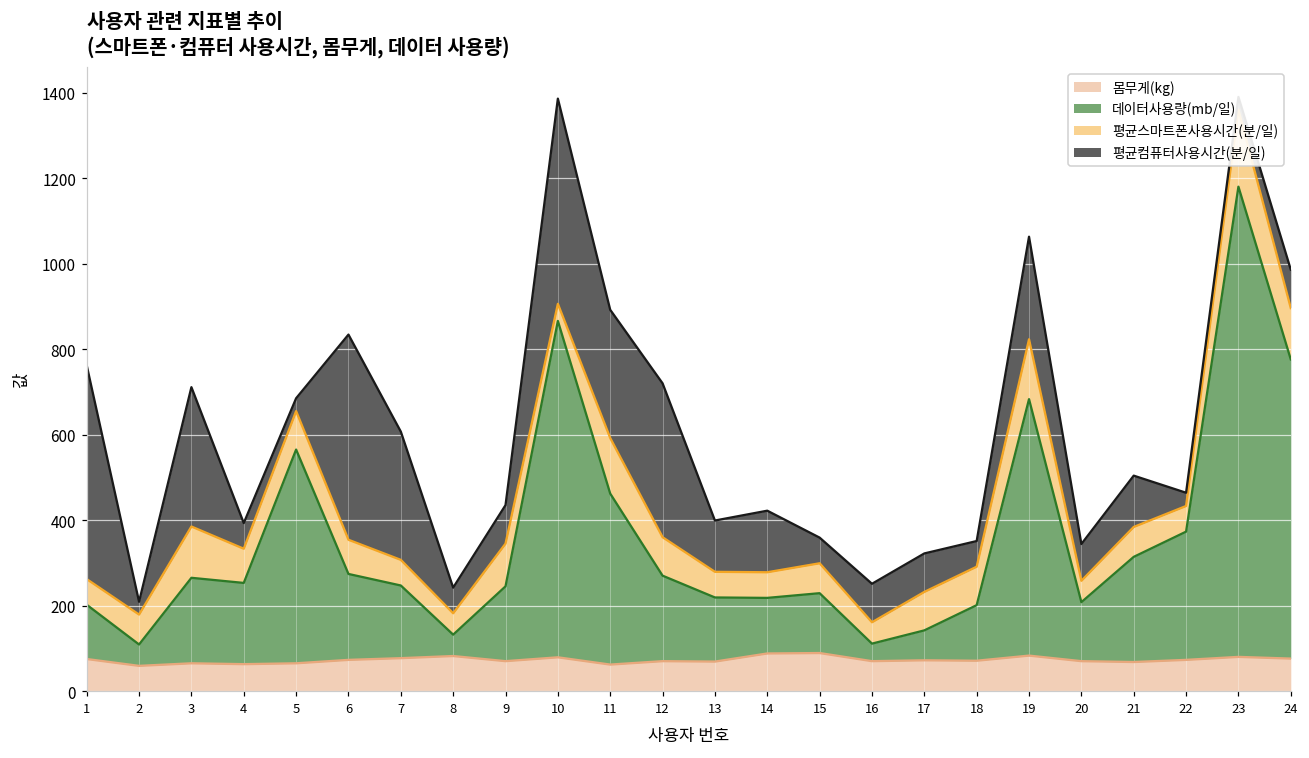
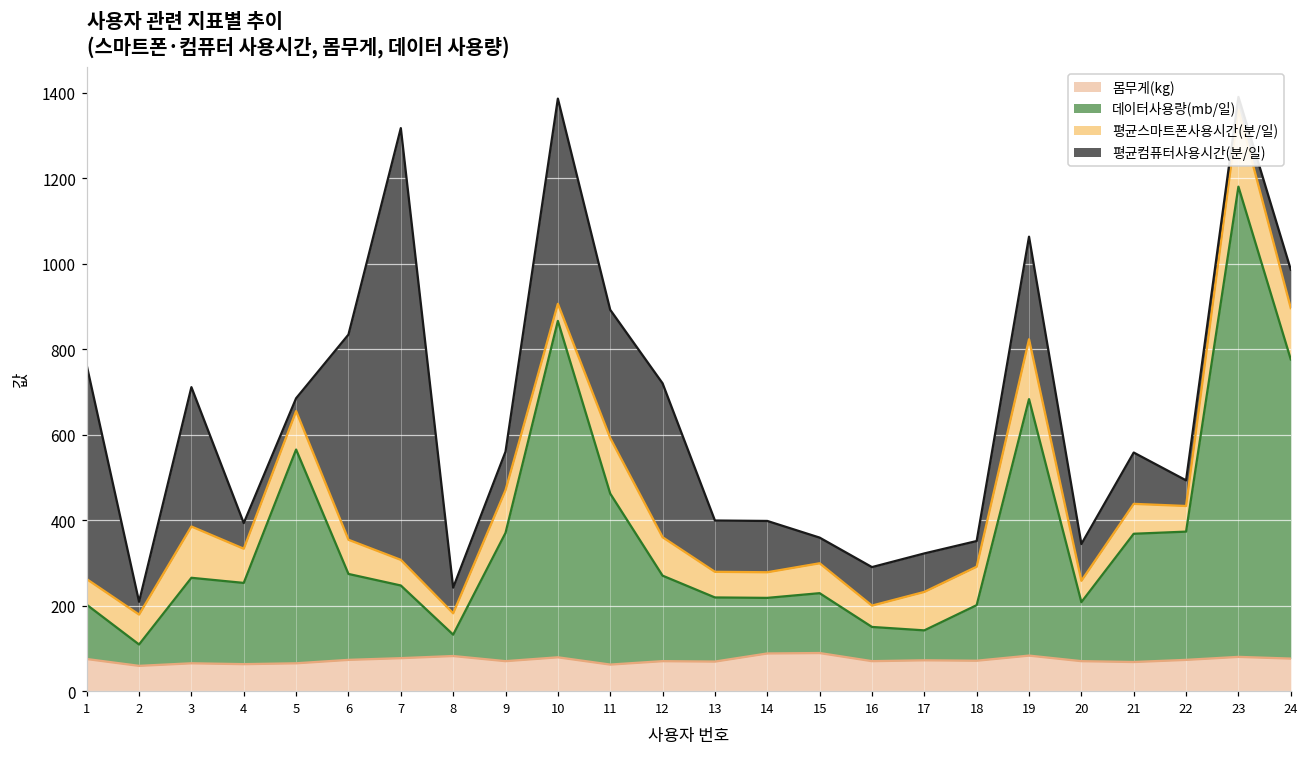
  {
    "데이터사용량(mb/일)": {
      "1": 130,
      "2": 50,
      "3": 200,
      "4": 190,
      "5": 500,
      "6": 200,
      "7": 170,
      "8": 50,
-     "9": 180,
+     "9": 300,
      "10": 790,
      "11": 400,
      "12": 200,
      "13": 150,
      "14": 130,
      "15": 140,
-     "16": 40,
+     "16": 80,
      "17": 70,
      "18": 130,
      "19": 600,
      "20": 140,
-     "21": 250,
+     "21": 300,
      "22": 300,
      "23": 1100,
      "24": 700
    },
    "평균컴퓨터사용시간(분/일)": {
      "1": 500,
      "2": 30,
      "3": 330,
      "4": 60,
      "5": 30,
      "6": 480,
-     "7": 300,
+     "7": 1010,
      "8": 60,
      "9": 90,
      "10": 480,
      "11": 300,
      "12": 360,
      "13": 120,
-     "14": 140,
+     "14": 120,
      "15": 60,
      "16": 90,
      "17": 90,
      "18": 60,
      "19": 240,
      "20": 90,
      "21": 120,
-     "22": 30,
+     "22": 60,
      "24": 90
    }
  }
